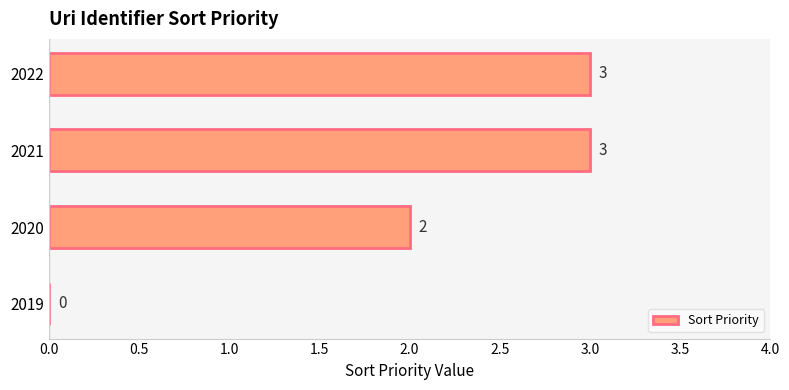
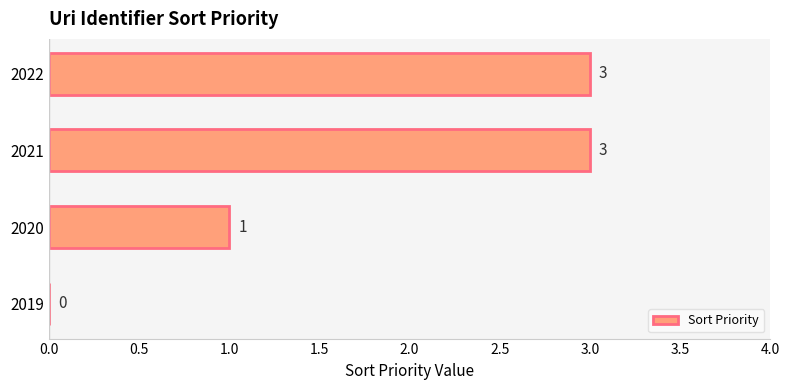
  {
    "2022": 3,
    "2021": 3,
-   "2020": 2,
+   "2020": 1,
    "2019": 0
  }
